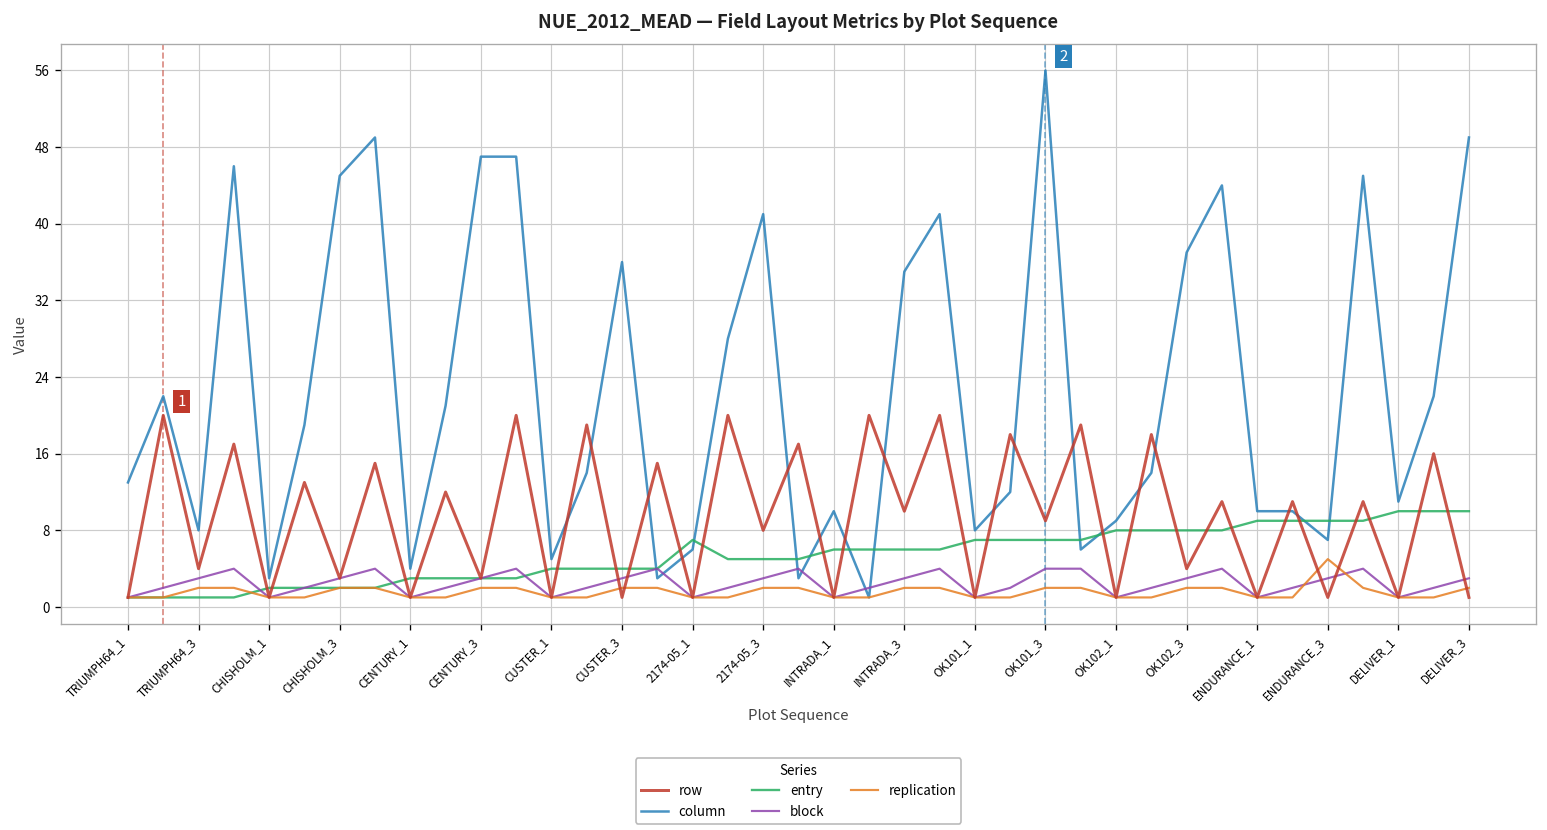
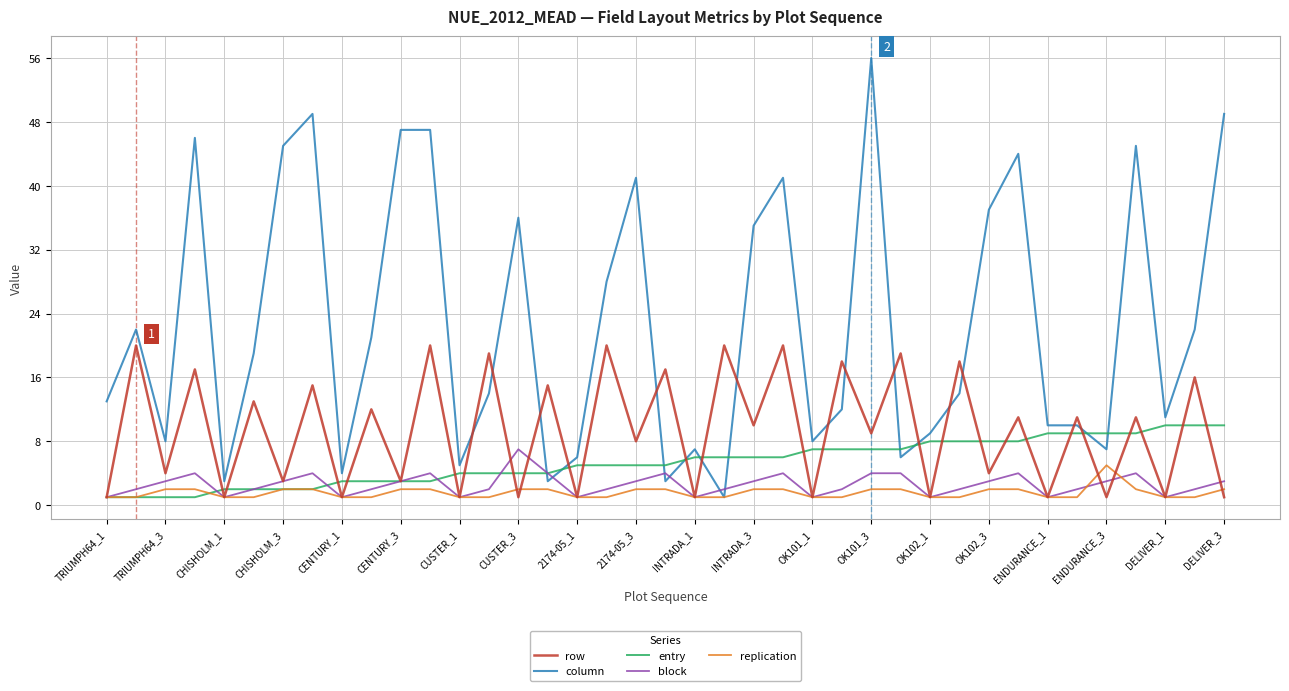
  {
    "row": {
      "TRIUMPH64_3": 4,
      "CUSTER_3": 1,
      "2174-05_3": 8,
      "INTRADA_3": 10,
      "OK101_3": 9,
      "OK102_3": 4,
      "ENDURANCE_3": 1,
      "DELIVER_3": 1
    },
    "column": {
      "TRIUMPH64_1": 13,
      "TRIUMPH64_3": 8,
      "CHISHOLM_1": 3,
      "CHISHOLM_3": 45,
      "CENTURY_1": 4,
      "CENTURY_3": 47,
      "CUSTER_1": 5,
      "CUSTER_3": 36,
      "2174-05_1": 6,
      "2174-05_3": 41,
-     "INTRADA_1": 10,
+     "INTRADA_1": 7,
      "INTRADA_3": 35,
      "OK101_1": 8,
      "OK102_1": 9,
      "OK102_3": 37,
      "ENDURANCE_1": 10,
      "ENDURANCE_3": 7,
      "DELIVER_1": 11,
      "DELIVER_3": 49
    },
    "entry": {
      "TRIUMPH64_3": 1,
      "CHISHOLM_1": 2,
      "CENTURY_1": 3,
      "CUSTER_1": 4,
      "CUSTER_3": 4,
-     "2174-05_1": 7,
+     "2174-05_1": 5,
      "2174-05_3": 5,
      "INTRADA_1": 6,
      "INTRADA_3": 6,
      "OK101_1": 7,
      "OK101_3": 7,
      "OK102_1": 8,
      "OK102_3": 8,
      "ENDURANCE_1": 9,
      "ENDURANCE_3": 9,
      "DELIVER_1": 10,
      "DELIVER_3": 10
    },
    "block": {
      "TRIUMPH64_3": 3,
-     "CUSTER_3": 3,
+     "CUSTER_3": 7,
      "2174-05_3": 3,
      "INTRADA_3": 3,
      "OK101_3": 4,
      "OK102_3": 3,
      "ENDURANCE_3": 3,
      "DELIVER_3": 3
    },
    "replication": {
      "TRIUMPH64_3": 2,
      "CENTURY_3": 2,
      "CUSTER_3": 2,
      "2174-05_3": 2,
      "INTRADA_3": 2,
      "OK101_3": 2,
      "OK102_3": 2,
      "ENDURANCE_3": 5,
      "DELIVER_3": 2
    }
  }
